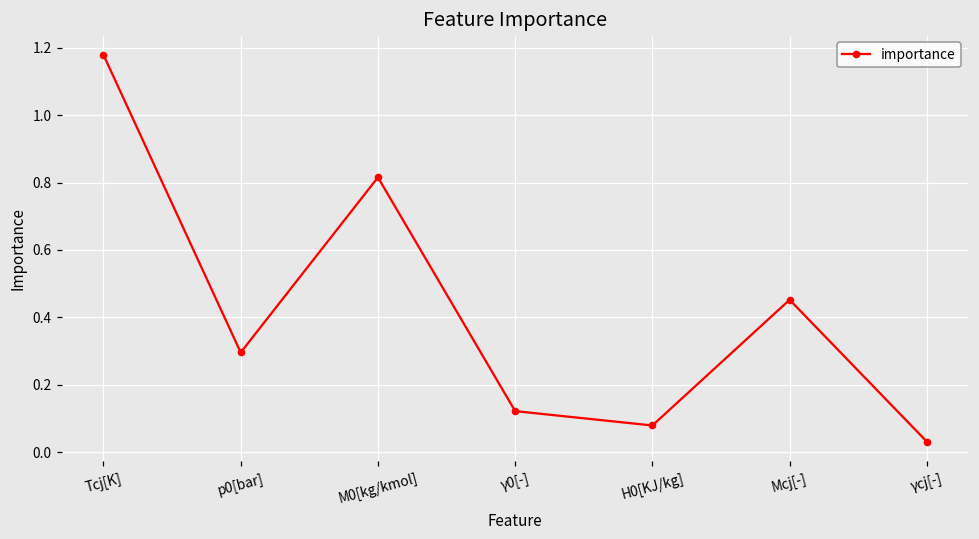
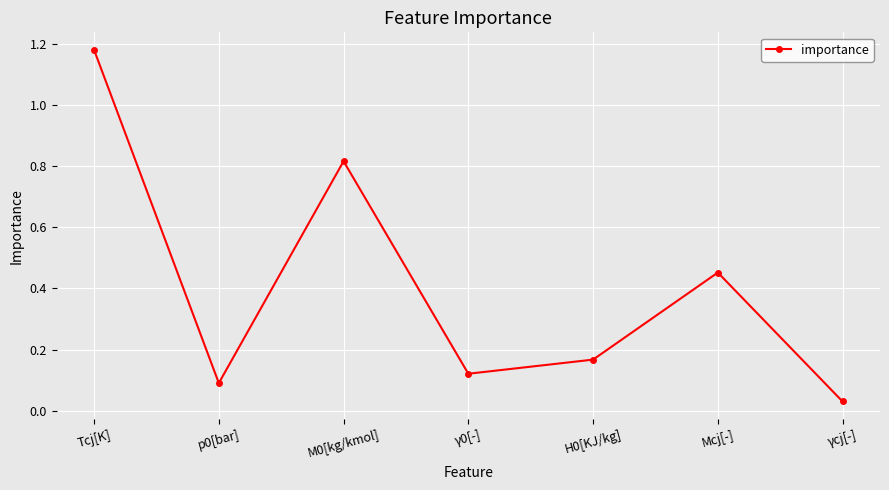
  {
    "Tcj[K]": 1.18,
-   "p0[bar]": 0.30,
+   "p0[bar]": 0.09,
    "M0[kg/kmol]": 0.82,
    "γ0[-]": 0.12,
-   "H0[KJ/kg]": 0.08,
+   "H0[KJ/kg]": 0.17,
    "Mcj[-]": 0.45,
    "γcj[-]": 0.03
  }
